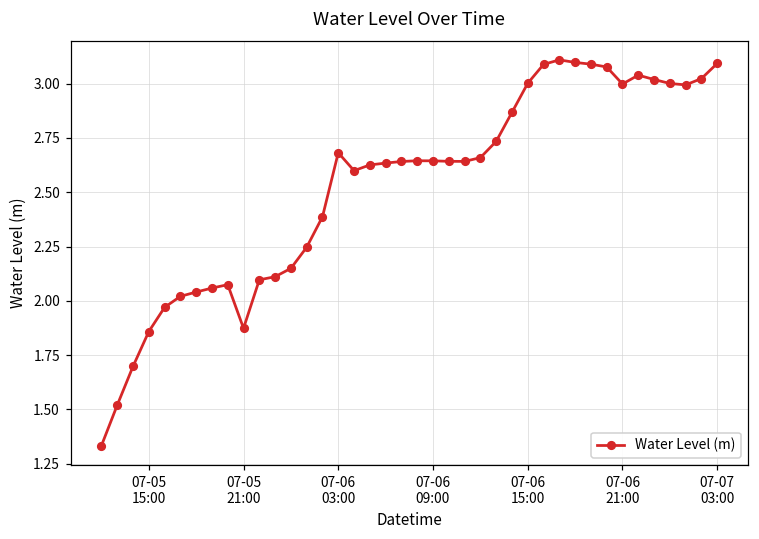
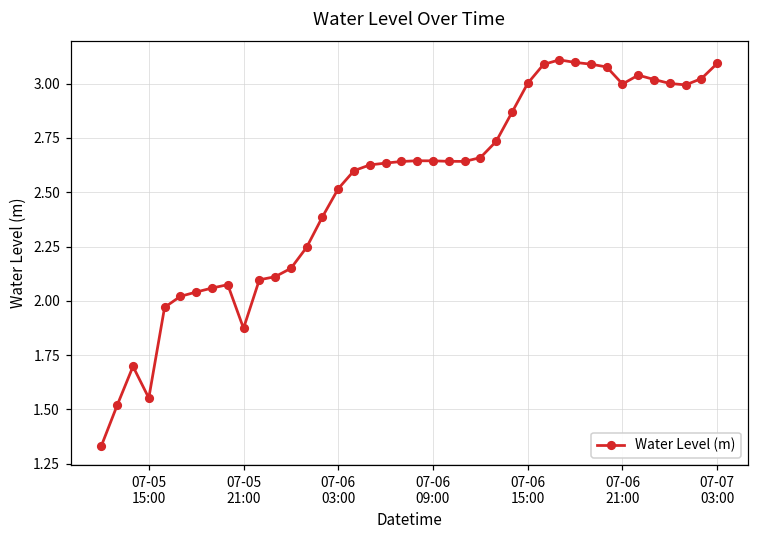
  {
-   "07-05 15:00": 1.86,
+   "07-05 15:00": 1.55,
    "07-05 21:00": 1.87,
-   "07-06 03:00": 2.68,
+   "07-06 03:00": 2.52,
    "07-06 09:00": 2.64,
    "07-06 15:00": 3.00,
    "07-06 21:00": 3.00,
    "07-07 03:00": 3.09
  }
